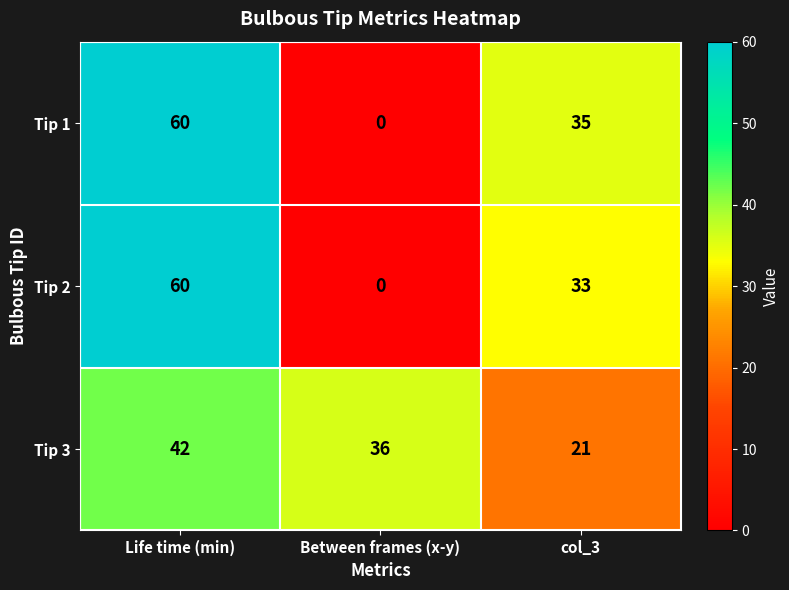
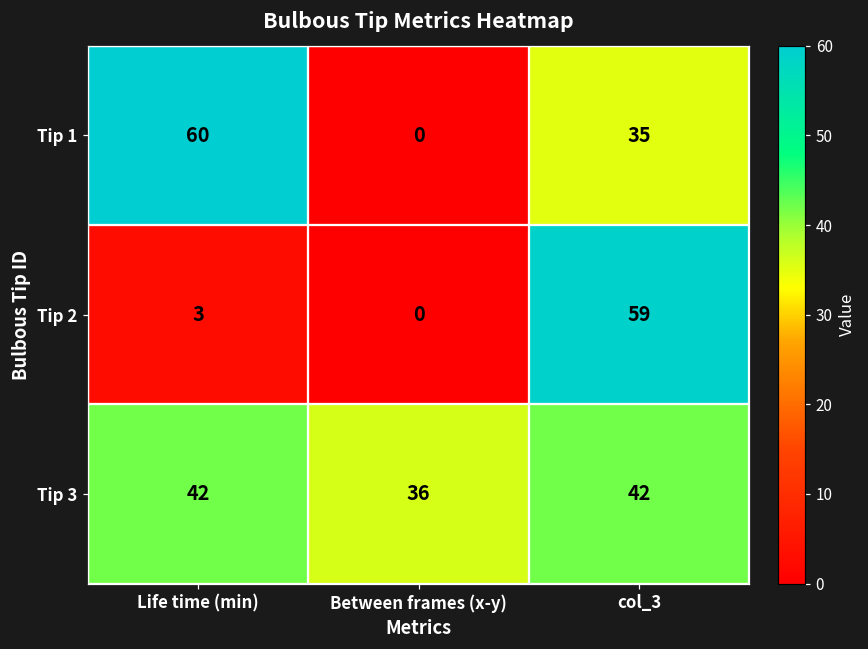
  {
    "Tip 1": {
      "Life time (min)": 60,
      "Between frames (x-y)": 0,
      "col_3": 35
    },
    "Tip 2": {
-     "Life time (min)": 60,
+     "Life time (min)": 3,
      "Between frames (x-y)": 0,
-     "col_3": 33
+     "col_3": 59
    },
    "Tip 3": {
      "Life time (min)": 42,
      "Between frames (x-y)": 36,
-     "col_3": 21
+     "col_3": 42
    }
  }
